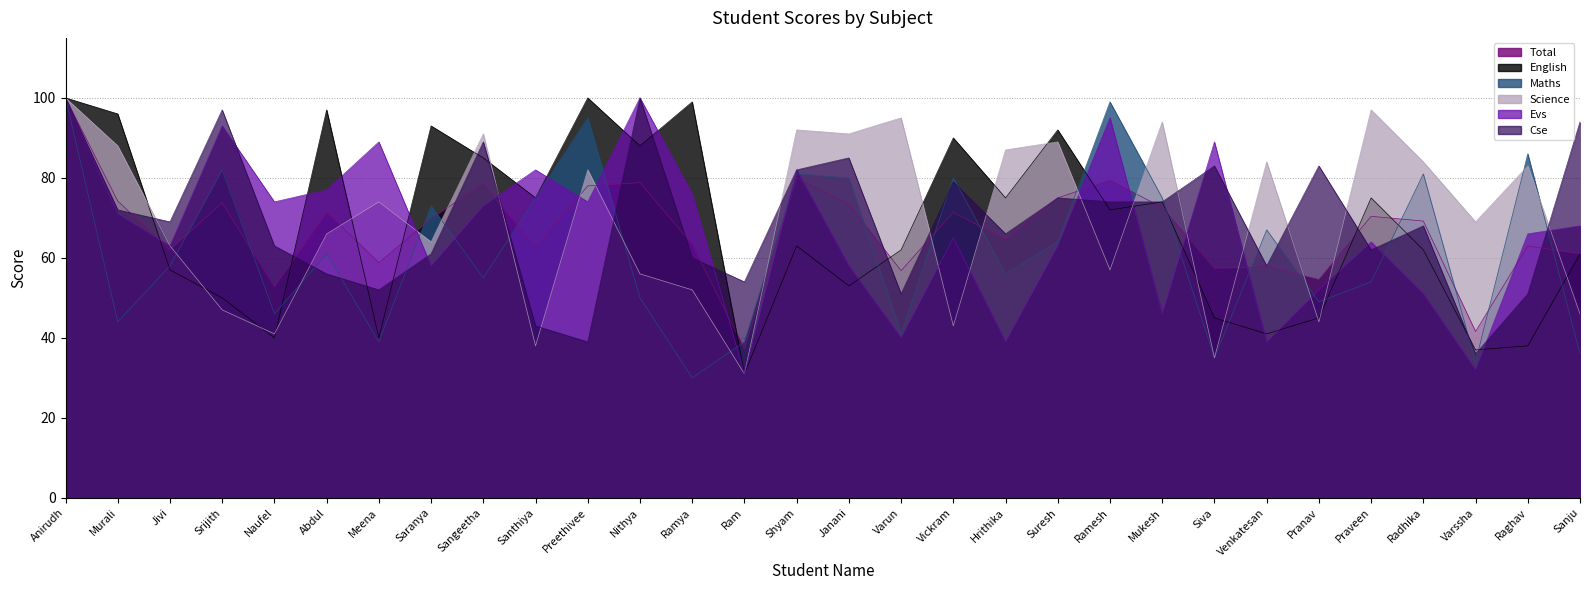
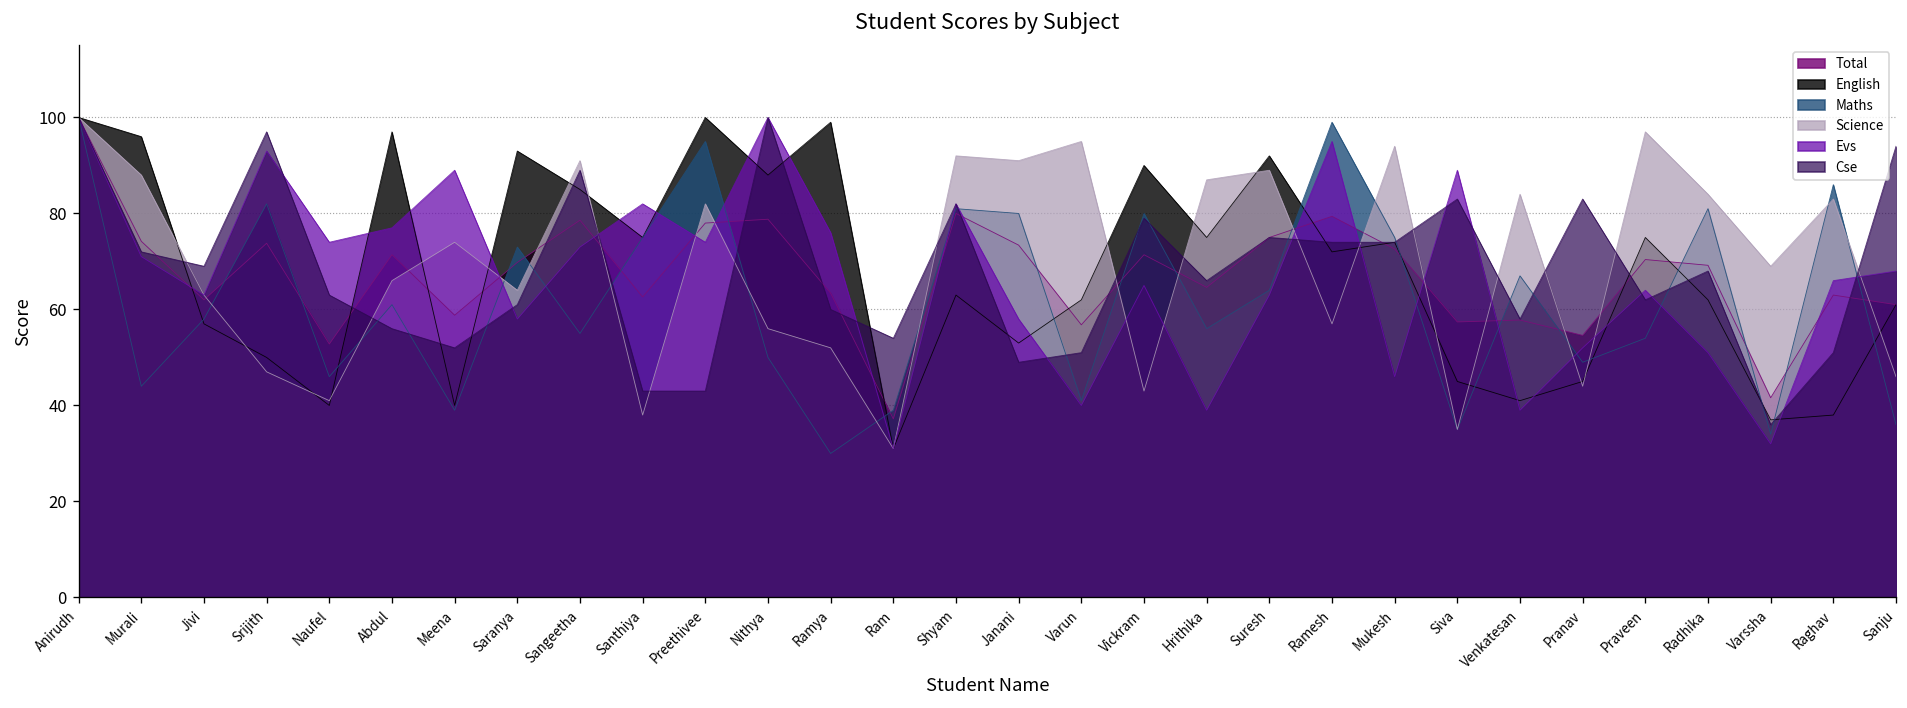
  {
    "English": {
      "Murali": 96,
      "Jivi": 57,
      "Srijith": 50,
      "Naufel": 40,
      "Abdul": 97,
      "Meena": 40,
      "Saranya": 93,
      "Sangeetha": 85,
      "Preethivee": 100,
      "Nithya": 88,
      "Ramya": 99,
      "Shyam": 63,
      "Janani": 53,
      "Varun": 62,
      "Vickram": 90,
      "Hrithika": 75,
      "Suresh": 92,
      "Ramesh": 72,
      "Siva": 45,
      "Venkatesan": 41,
      "Pranav": 45,
      "Praveen": 75,
      "Radhika": 62,
      "Varssha": 37,
      "Raghav": 38
    },
    "Maths": {
      "Murali": 44,
      "Jivi": 58,
      "Srijith": 82,
      "Naufel": 46,
      "Abdul": 61,
      "Meena": 39,
      "Saranya": 73,
      "Sangeetha": 55,
      "Preethivee": 95,
      "Nithya": 50,
      "Ramya": 30,
      "Ram": 39,
      "Shyam": 81,
      "Janani": 80,
      "Varun": 41,
      "Vickram": 80,
      "Hrithika": 56,
      "Suresh": 64,
      "Ramesh": 99,
      "Mukesh": 75,
      "Venkatesan": 67,
      "Pranav": 49,
      "Praveen": 54,
      "Radhika": 81,
      "Varssha": 34,
      "Raghav": 86,
      "Sanju": 36
    },
    "Science": {
      "Murali": 88,
      "Srijith": 47,
      "Naufel": 41,
      "Abdul": 66,
      "Meena": 74,
      "Saranya": 64,
      "Sangeetha": 91,
      "Santhiya": 38,
      "Preethivee": 82,
      "Nithya": 56,
      "Ramya": 52,
      "Shyam": 92,
      "Janani": 91,
      "Varun": 95,
      "Vickram": 43,
      "Hrithika": 87,
      "Suresh": 89,
      "Ramesh": 57,
      "Mukesh": 94,
      "Venkatesan": 84,
      "Pranav": 44,
      "Praveen": 97,
      "Radhika": 84,
      "Varssha": 69,
      "Raghav": 83,
      "Sanju": 46
    },
    "Cse": {
      "Murali": 72,
      "Jivi": 69,
      "Srijith": 97,
      "Naufel": 63,
      "Abdul": 56,
      "Meena": 52,
      "Saranya": 61,
      "Sangeetha": 89,
      "Santhiya": 43,
-     "Preethivee": 39,
+     "Preethivee": 43,
      "Ramya": 60,
      "Ram": 54,
-     "Janani": 85,
+     "Janani": 49,
      "Varun": 51,
      "Vickram": 79,
      "Hrithika": 66,
      "Ramesh": 74,
      "Siva": 83,
      "Pranav": 83,
      "Praveen": 62,
      "Radhika": 68,
      "Varssha": 36,
      "Raghav": 51,
      "Sanju": 94
    }
  }
